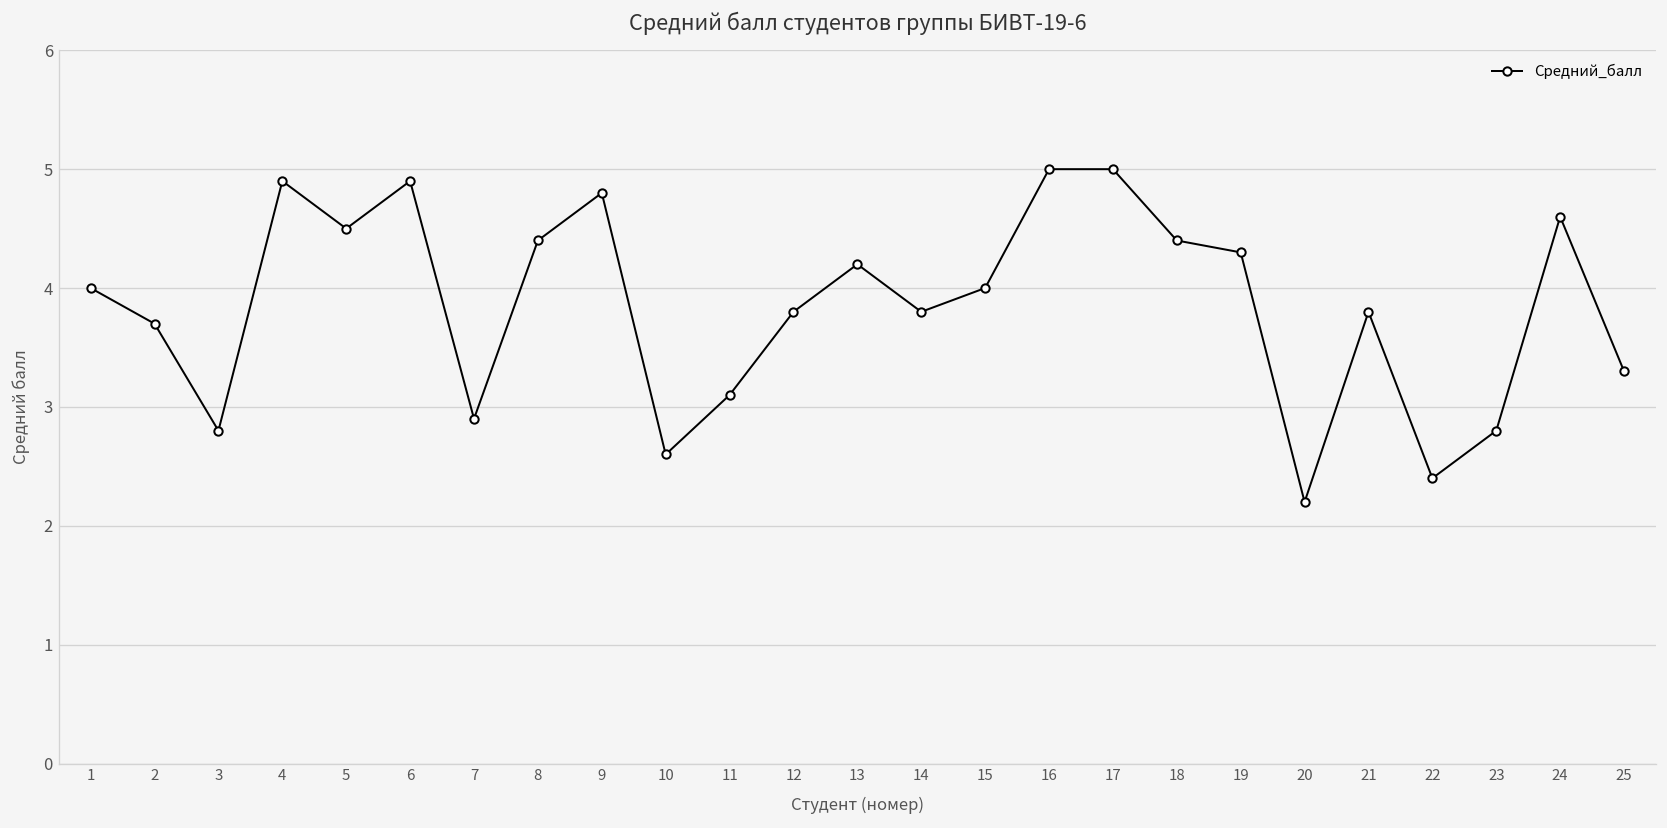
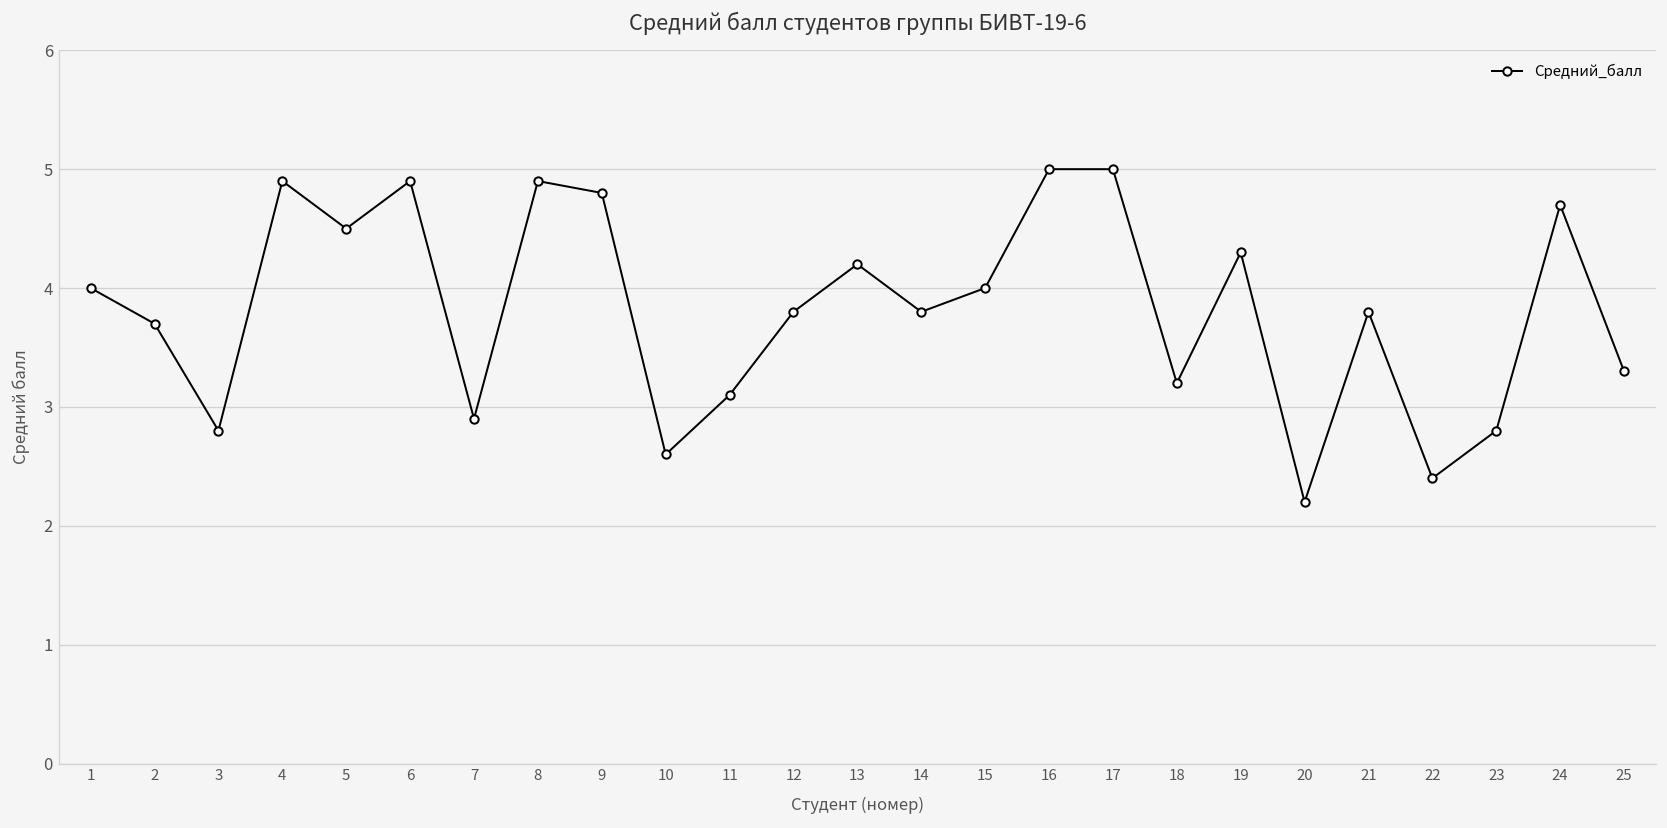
  {
    "1": 4.0,
    "2": 3.7,
    "3": 2.8,
    "4": 4.9,
    "5": 4.5,
    "6": 4.9,
    "7": 2.9,
-   "8": 4.4,
+   "8": 4.9,
    "9": 4.8,
    "10": 2.6,
    "11": 3.1,
    "12": 3.8,
    "13": 4.2,
    "14": 3.8,
    "15": 4.0,
    "16": 5.0,
    "17": 5.0,
-   "18": 4.4,
+   "18": 3.2,
    "19": 4.3,
    "20": 2.2,
    "21": 3.8,
    "22": 2.4,
    "23": 2.8,
-   "24": 4.6,
+   "24": 4.7,
    "25": 3.3
  }
